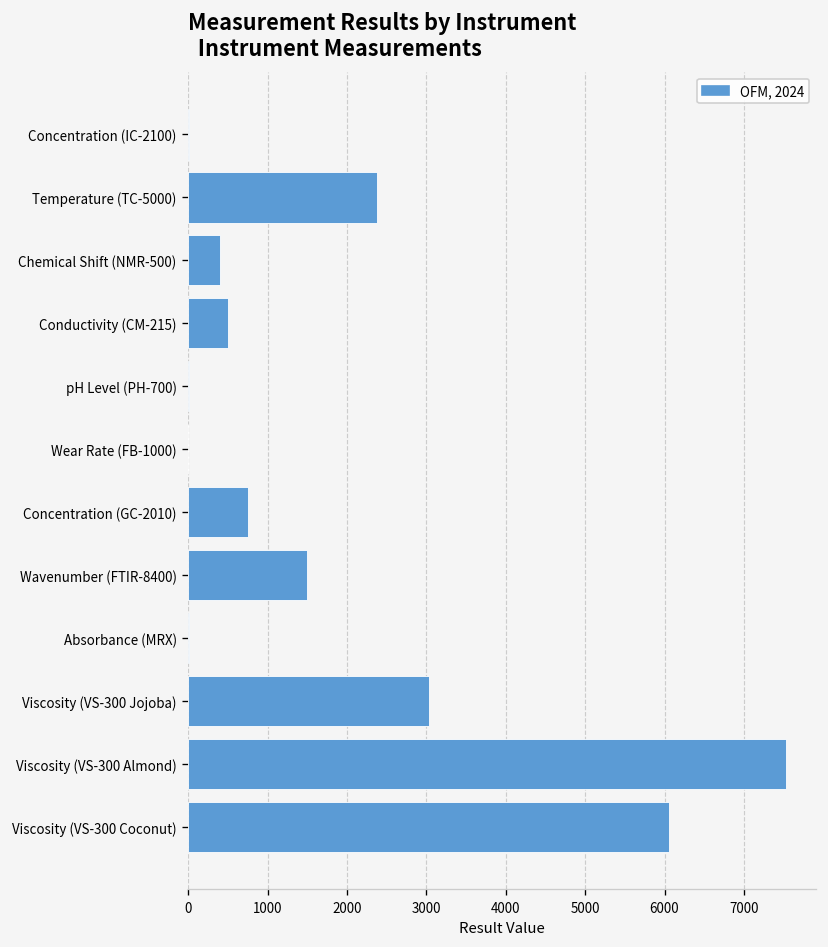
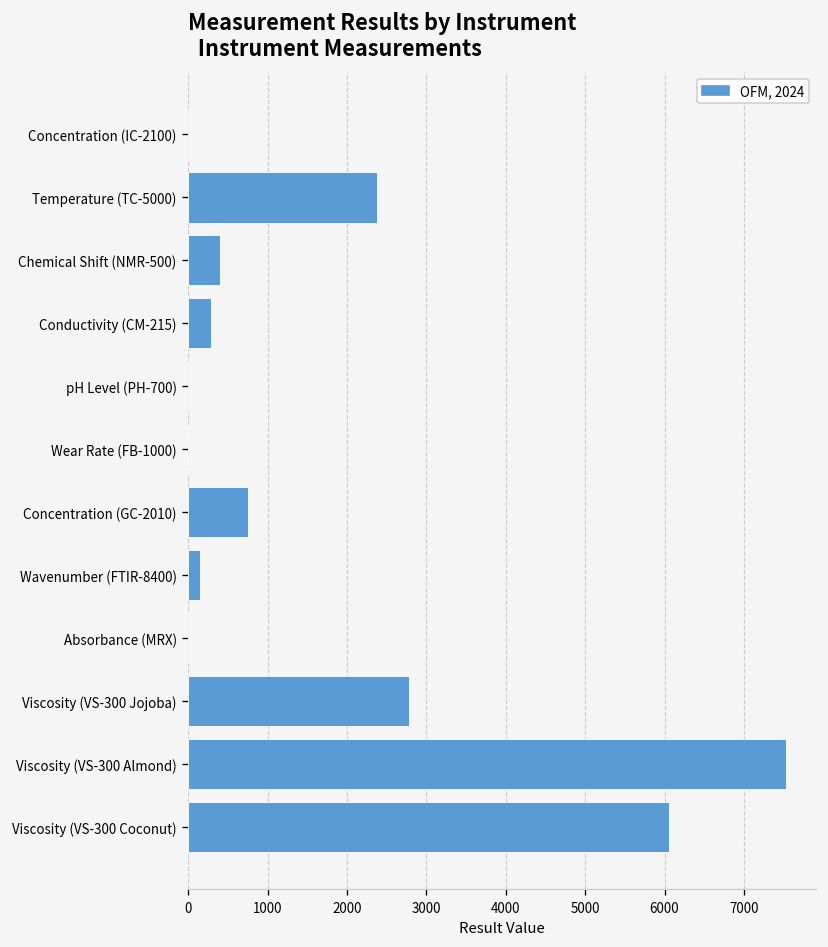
  {
    "Temperature (TC-5000)": 2400,
    "Chemical Shift (NMR-500)": 400,
-   "Conductivity (CM-215)": 500,
+   "Conductivity (CM-215)": 300,
    "Concentration (GC-2010)": 800,
-   "Wavenumber (FTIR-8400)": 1500,
-   "Viscosity (VS-300 Jojoba)": 3000,
+   "Wavenumber (FTIR-8400)": 100,
+   "Viscosity (VS-300 Jojoba)": 2800,
    "Viscosity (VS-300 Almond)": 7500,
    "Viscosity (VS-300 Coconut)": 6100
  }
